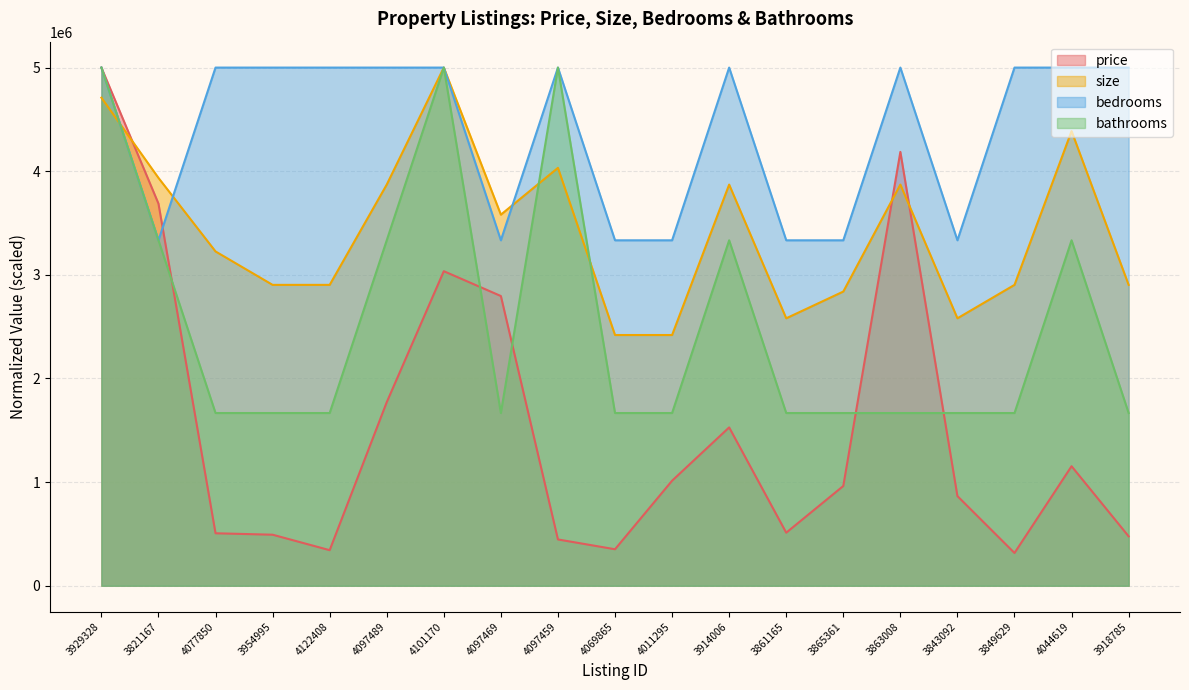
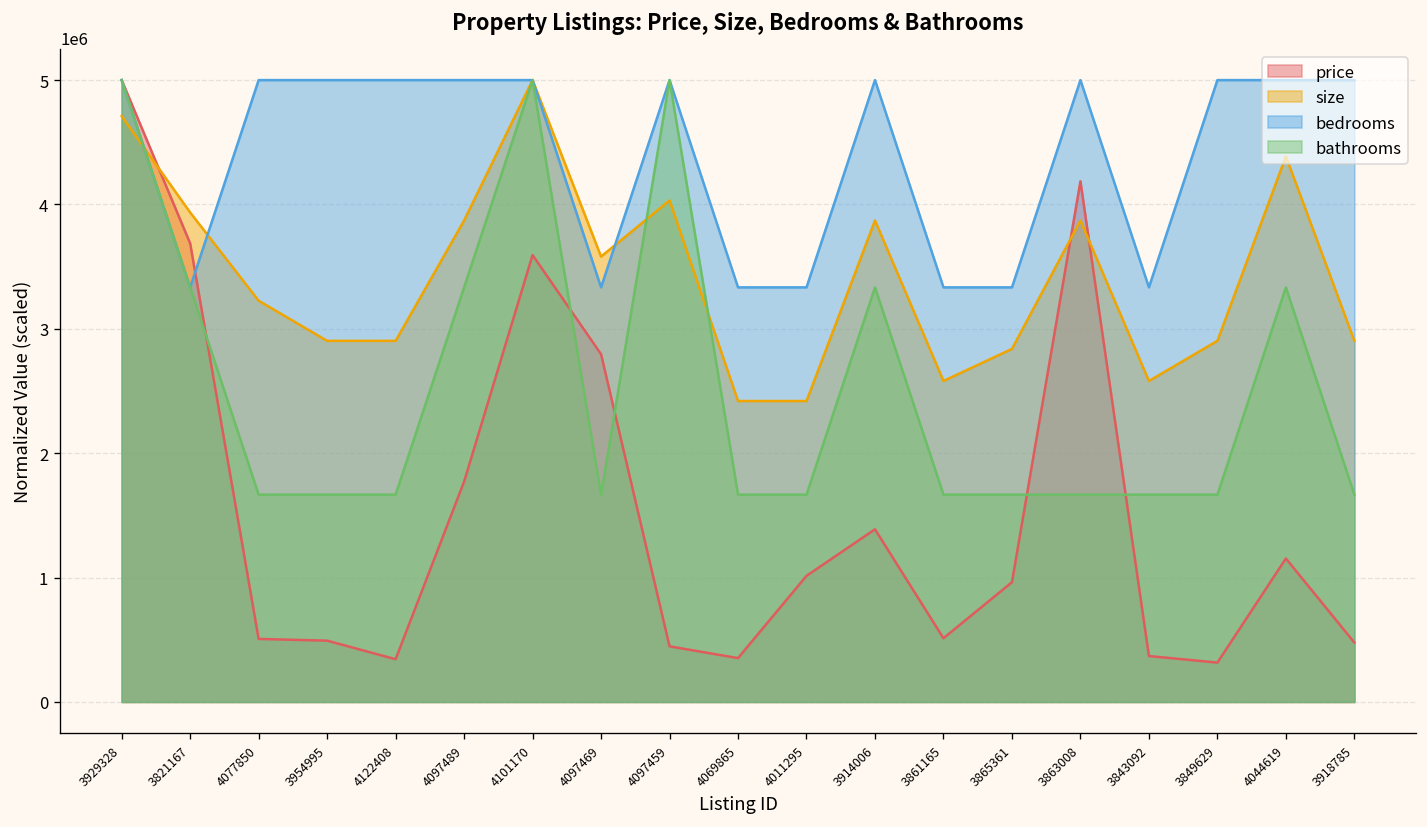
  {
    "price": {
      "3821167": 3690000,
      "4077850": 510000,
      "3954995": 490000,
      "4122408": 340000,
      "4097489": 1770000,
-     "4101170": 3040000,
+     "4101170": 3590000,
      "4097469": 2800000,
      "4097459": 450000,
      "4069865": 350000,
      "4011295": 1010000,
-     "3914006": 1530000,
+     "3914006": 1390000,
      "3861165": 510000,
      "3865361": 960000,
      "3863008": 4190000,
-     "3843092": 870000,
+     "3843092": 370000,
      "3849629": 320000,
      "4044619": 1150000,
      "3918785": 480000
    },
    "size": {
      "3929328": 4710000,
      "3821167": 3940000,
      "4077850": 3230000,
      "3954995": 2900000,
      "4122408": 2900000,
      "4097489": 3870000,
      "4097469": 3580000,
      "4097459": 4030000,
      "4069865": 2420000,
      "4011295": 2420000,
      "3914006": 3870000,
      "3861165": 2580000,
      "3865361": 2840000,
      "3863008": 3870000,
      "3843092": 2580000,
      "3849629": 2900000,
      "3918785": 2900000
    },
    "bedrooms": {
      "4077850": 5000000,
      "3954995": 5000000,
      "4122408": 5000000,
      "4097489": 5000000,
      "4097469": 3330000,
      "4069865": 3330000,
      "4011295": 3330000,
      "3914006": 5000000,
      "3861165": 3330000,
      "3865361": 3330000,
      "3863008": 5000000,
      "3843092": 3330000,
      "3849629": 5000000
    },
    "bathrooms": {
      "4077850": 1670000,
      "3954995": 1670000,
      "4122408": 1670000,
      "4097489": 3330000,
      "4097469": 1670000,
      "4069865": 1670000,
      "4011295": 1670000,
      "3914006": 3330000,
      "3861165": 1670000,
      "3865361": 1670000,
      "3863008": 1670000,
      "3843092": 1670000,
      "3849629": 1670000,
      "4044619": 3330000,
      "3918785": 1670000
    }
  }
